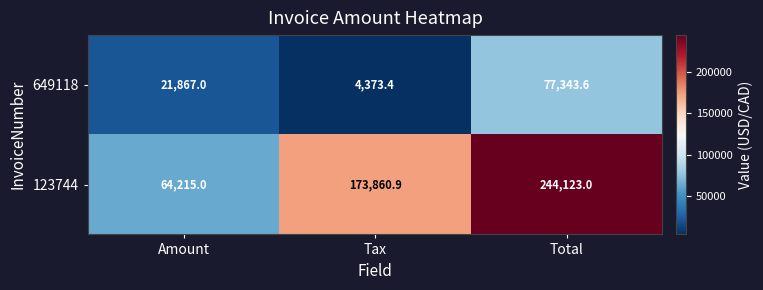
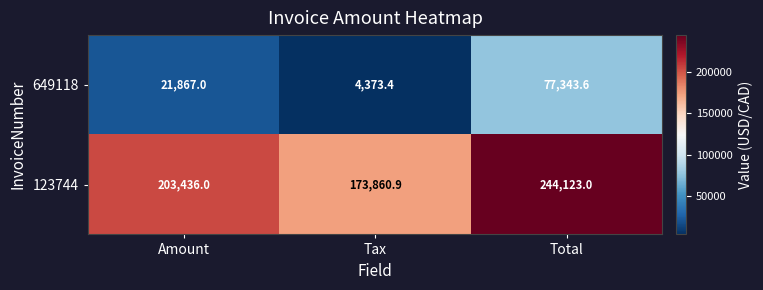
  {
    "649118": {
      "Amount": "21,867.0",
      "Tax": "4,373.4",
      "Total": "77,343.6"
    },
    "123744": {
-     "Amount": "64,215.0",
+     "Amount": "203,436.0",
      "Tax": "173,860.9",
      "Total": "244,123.0"
    }
  }
